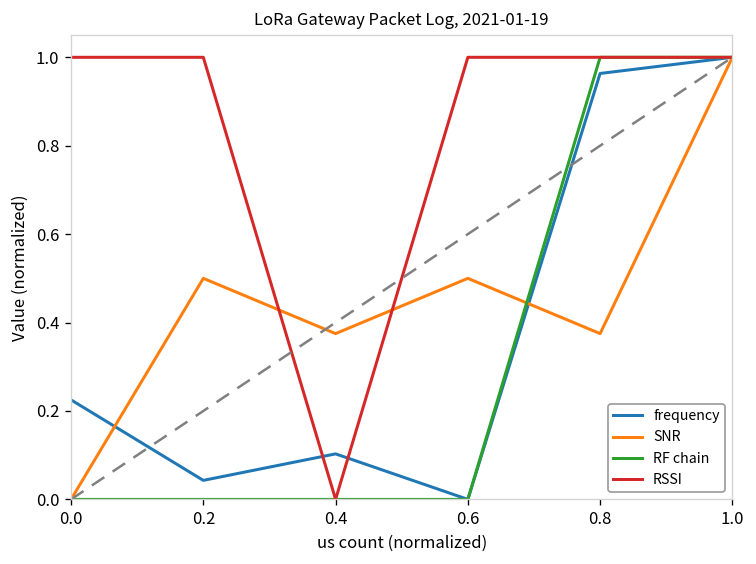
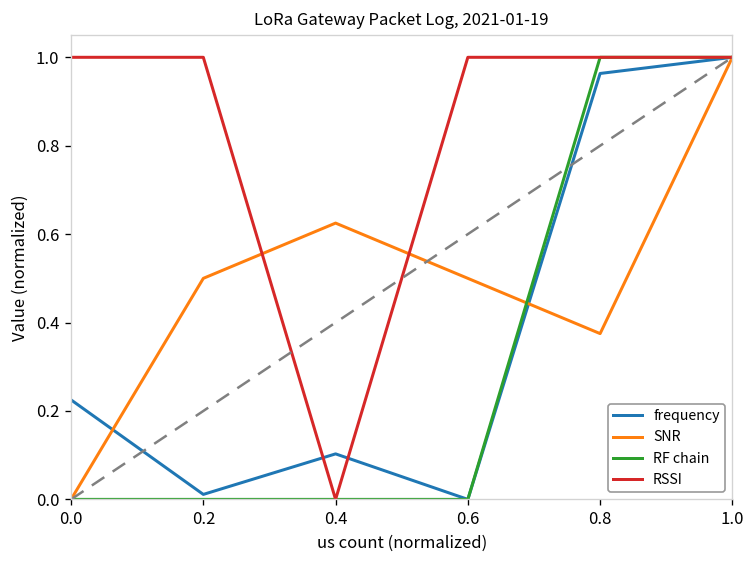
  {
    "frequency": {
      "0.0": 0.23,
-     "0.2": 0.04,
+     "0.2": 0.01,
      "0.4": 0.10,
      "0.8": 0.96
    },
    "SNR": {
      "0.2": 0.50,
-     "0.4": 0.38,
+     "0.4": 0.62,
      "0.6": 0.50,
      "0.8": 0.38
    },
    "RF chain": {
      "0.2": 0.00
    },
    "RSSI": {
      "0.0": 1.00,
      "0.2": 1.00,
      "0.6": 1.00
    }
  }
